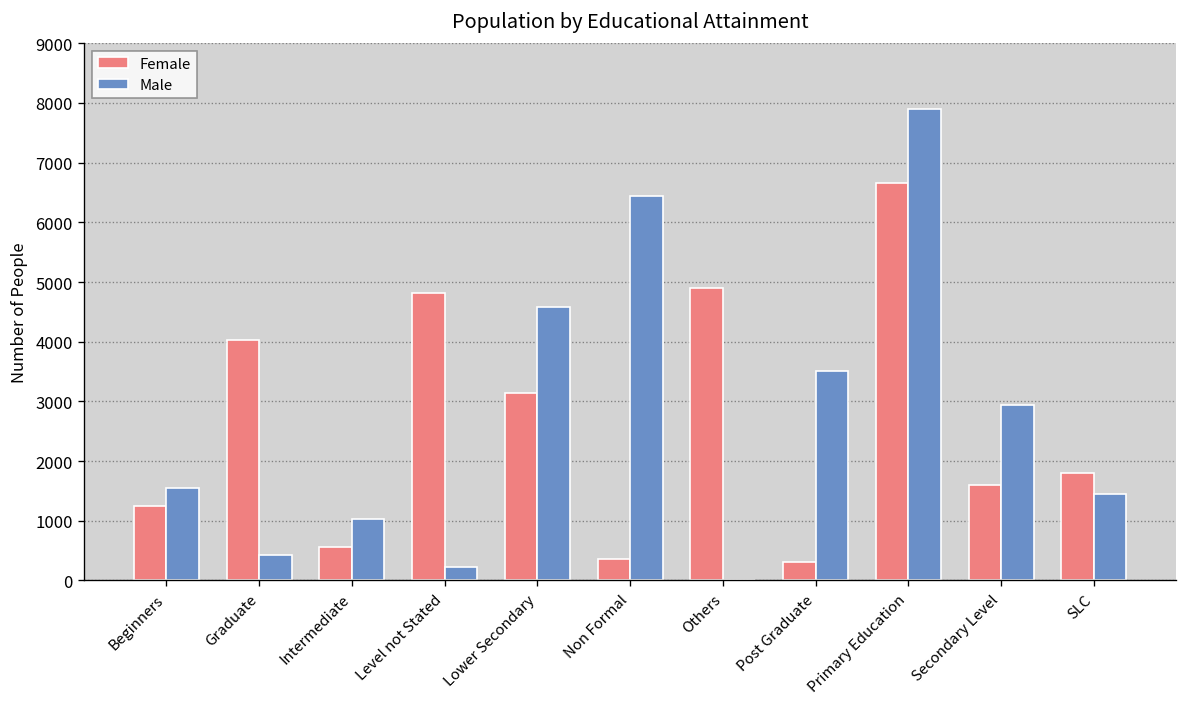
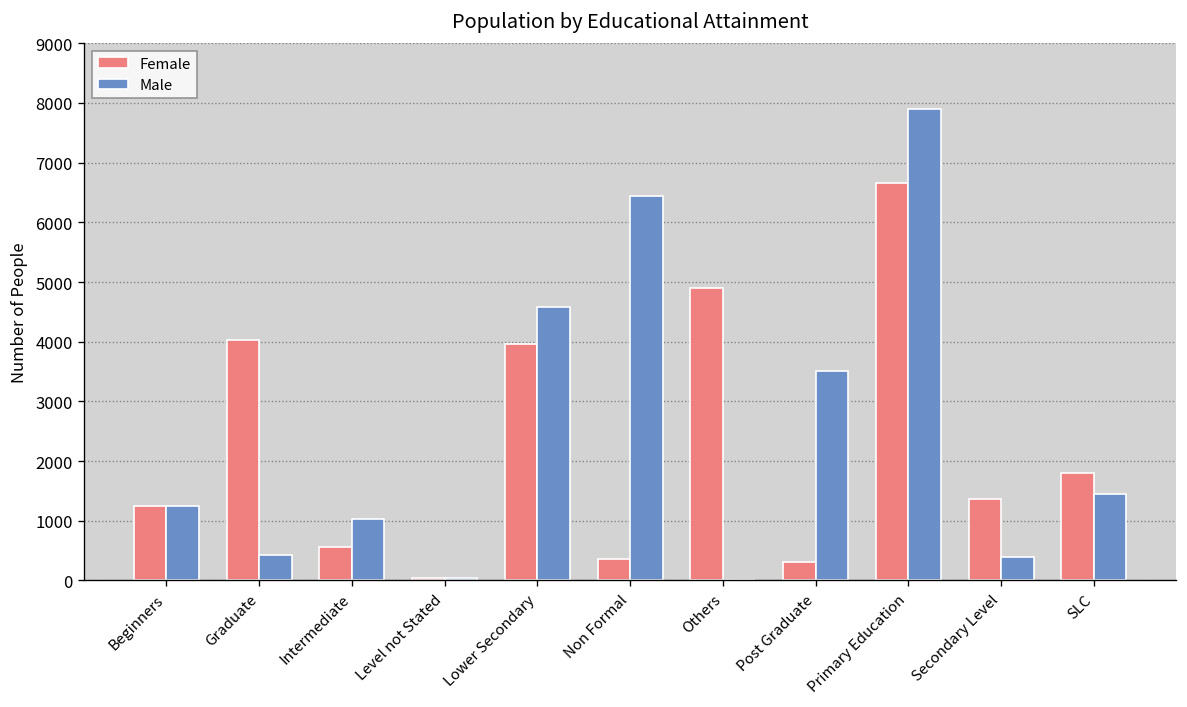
  {
    "Female": {
      "Beginners": 1300,
      "Graduate": 4000,
      "Intermediate": 600,
-     "Level not Stated": 4800,
-     "Lower Secondary": 3100,
+     "Level not Stated": 0,
+     "Lower Secondary": 4000,
      "Non Formal": 400,
      "Others": 4900,
      "Post Graduate": 300,
      "Primary Education": 6700,
-     "Secondary Level": 1600,
+     "Secondary Level": 1400,
      "SLC": 1800
    },
    "Male": {
-     "Beginners": 1500,
+     "Beginners": 1300,
      "Graduate": 400,
      "Intermediate": 1000,
-     "Level not Stated": 200,
+     "Level not Stated": 0,
      "Lower Secondary": 4600,
      "Non Formal": 6400,
      "Post Graduate": 3500,
      "Primary Education": 7900,
-     "Secondary Level": 2900,
+     "Secondary Level": 400,
      "SLC": 1400
    }
  }
